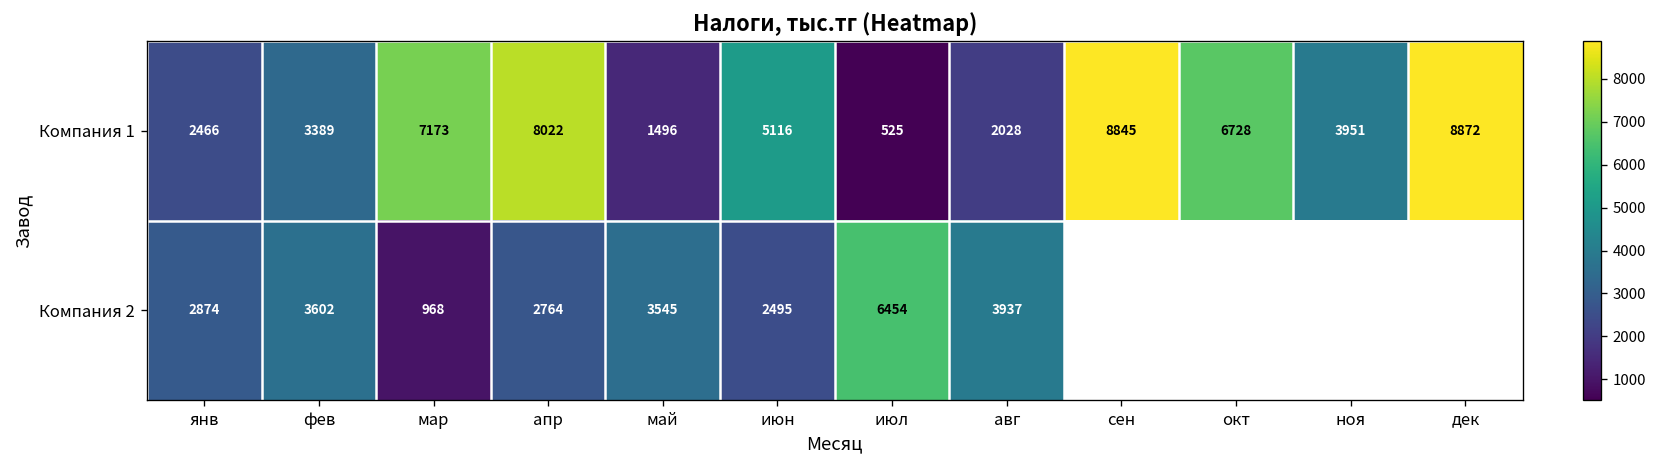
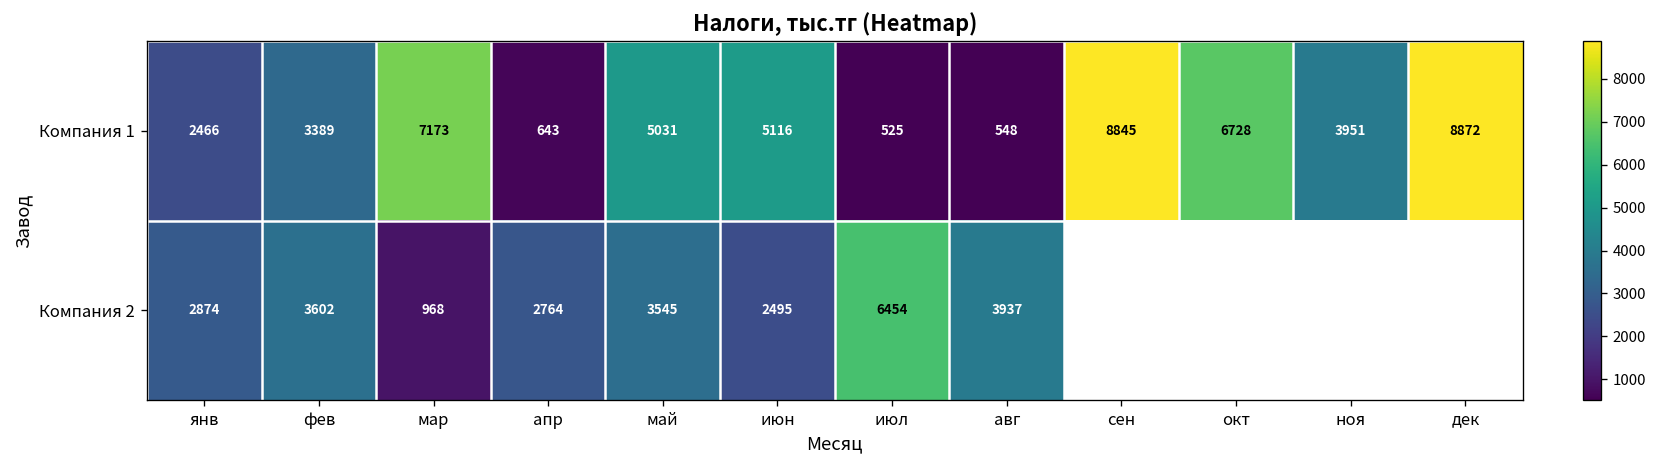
  {
    "Компания 1": {
      "янв": 2466,
      "фев": 3389,
      "мар": 7173,
-     "апр": 8022,
-     "май": 1496,
+     "апр": 643,
+     "май": 5031,
      "июн": 5116,
      "июл": 525,
-     "авг": 2028,
+     "авг": 548,
      "сен": 8845,
      "окт": 6728,
      "ноя": 3951,
      "дек": 8872
    },
    "Компания 2": {
      "янв": 2874,
      "фев": 3602,
      "мар": 968,
      "апр": 2764,
      "май": 3545,
      "июн": 2495,
      "июл": 6454,
      "авг": 3937
    }
  }
